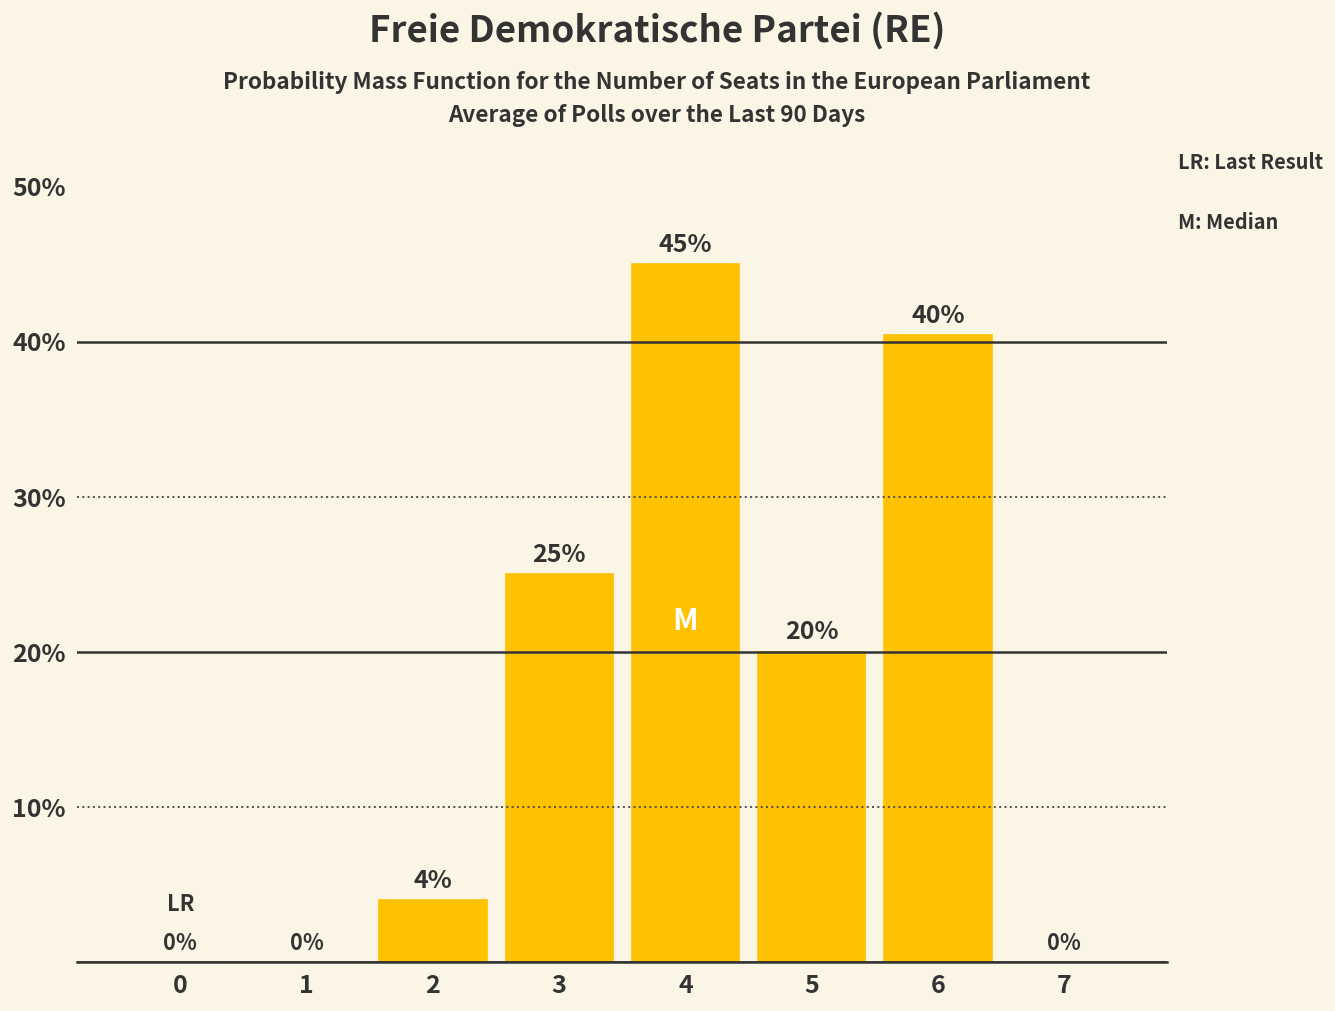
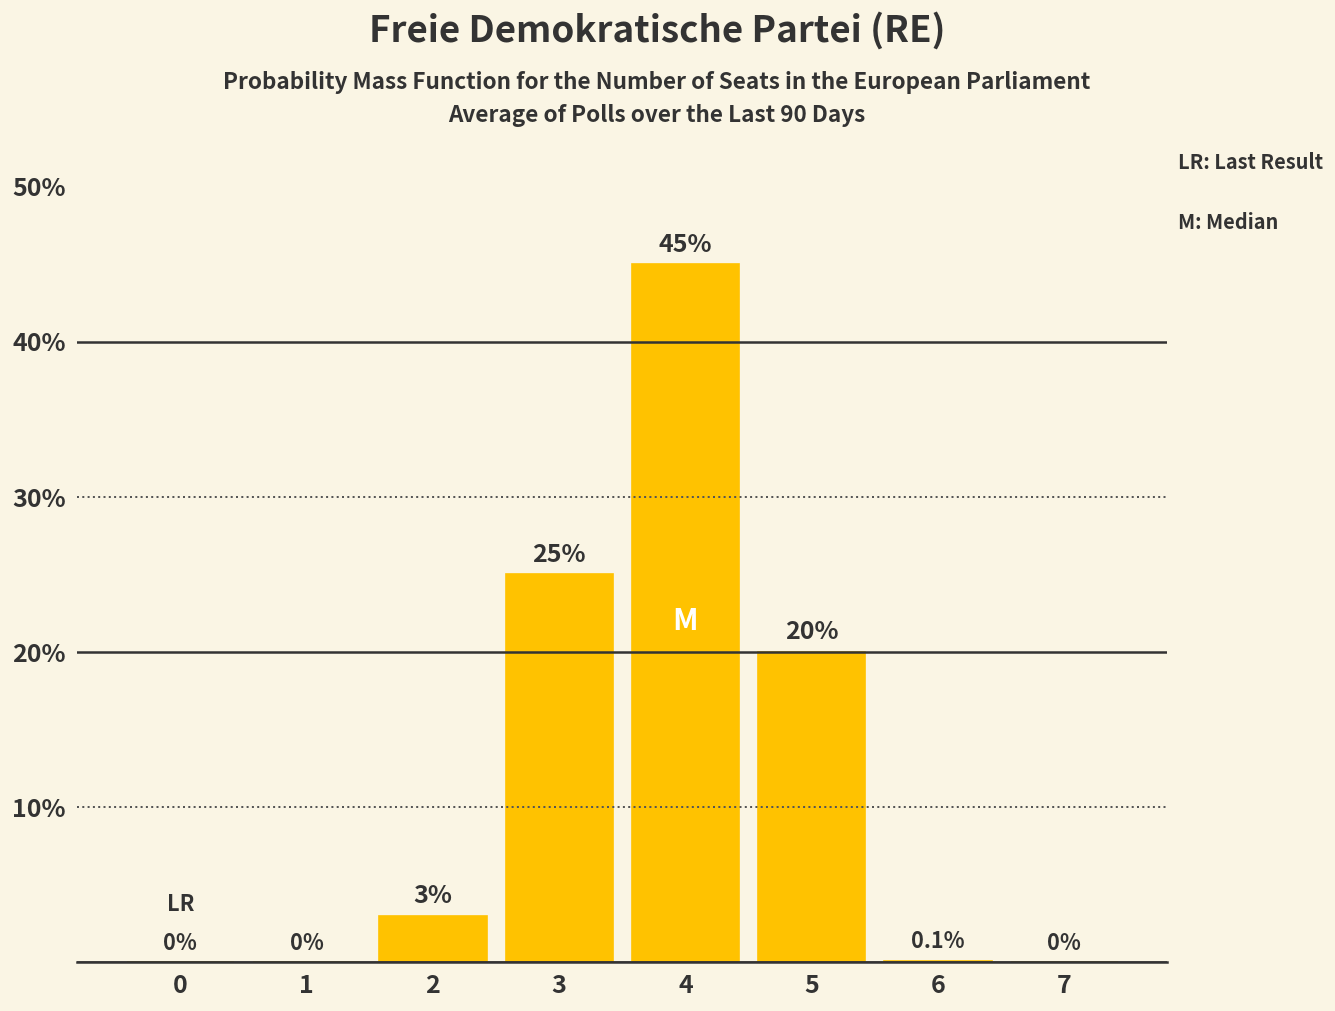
  {
    "0": "0%",
    "1": "0%",
-   "2": "4%",
+   "2": "3%",
    "3": "25%",
    "4": "45%",
    "5": "20%",
-   "6": "40%",
+   "6": "0.1%",
    "7": "0%"
  }
